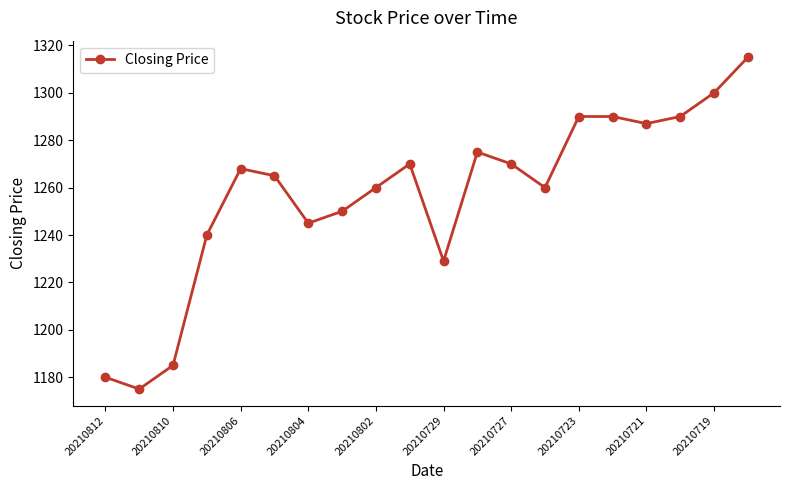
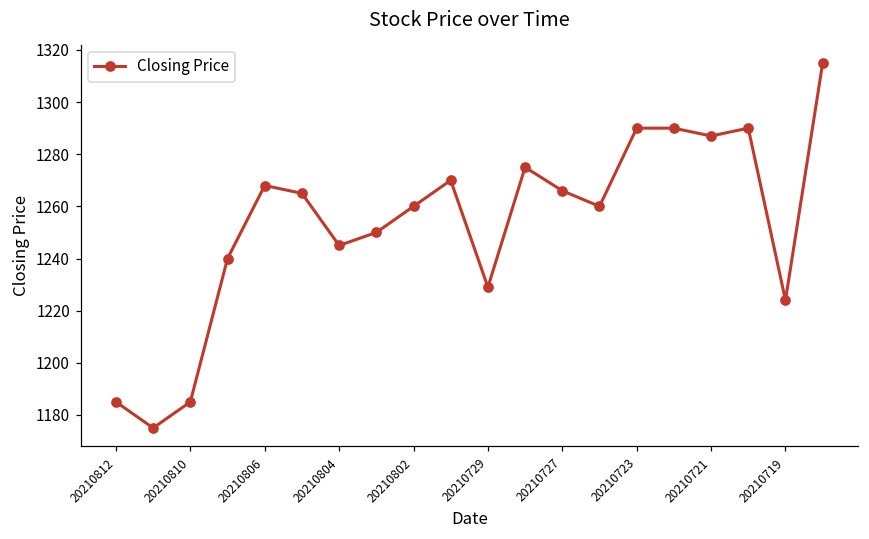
  {
-   "20210812": 1180,
+   "20210812": 1185,
    "20210810": 1185,
    "20210806": 1268,
    "20210804": 1245,
    "20210802": 1260,
    "20210729": 1229,
-   "20210727": 1270,
+   "20210727": 1266,
    "20210723": 1290,
    "20210721": 1287,
-   "20210719": 1300
+   "20210719": 1224
  }
